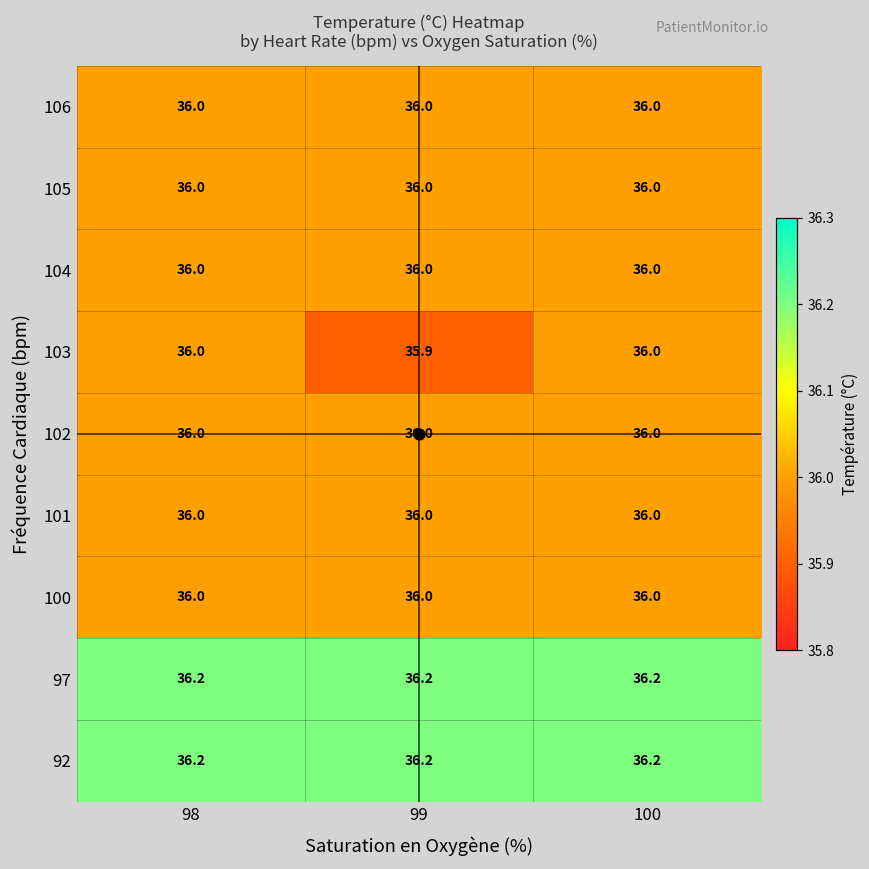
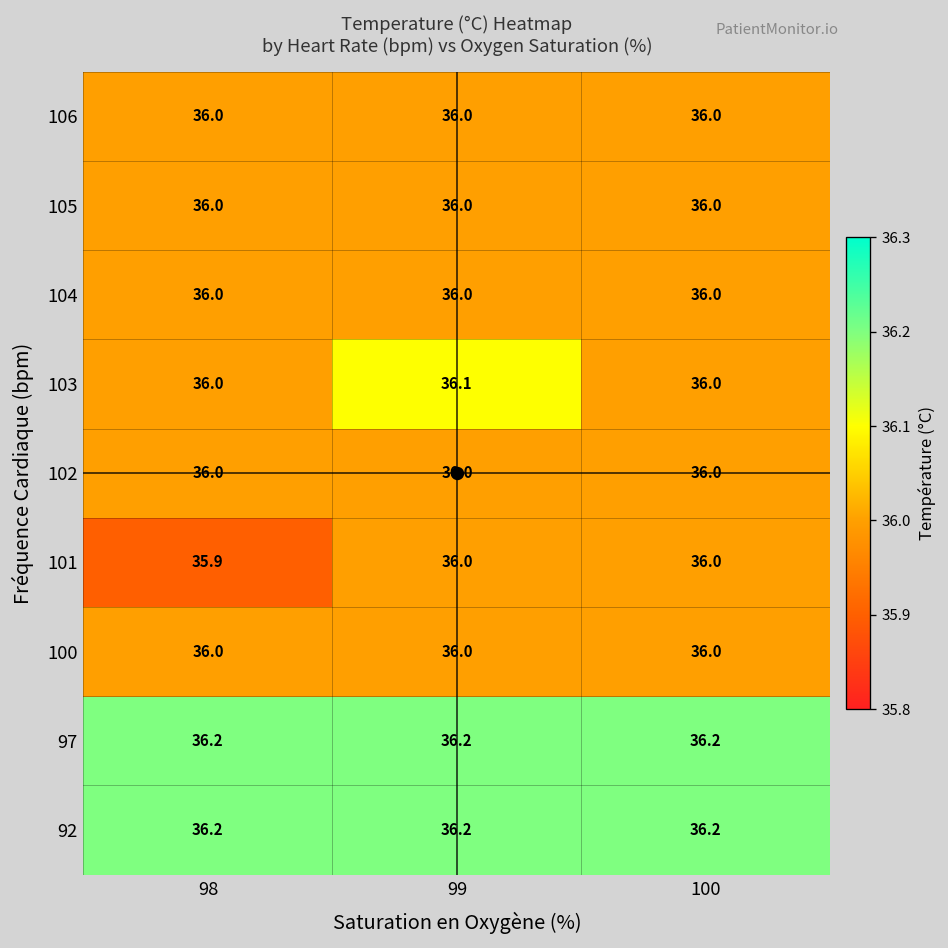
  {
    "106": {
      "98": 36.0,
      "99": 36.0,
      "100": 36.0
    },
    "105": {
      "98": 36.0,
      "99": 36.0,
      "100": 36.0
    },
    "104": {
      "98": 36.0,
      "99": 36.0,
      "100": 36.0
    },
    "103": {
      "98": 36.0,
-     "99": 35.9,
+     "99": 36.1,
      "100": 36.0
    },
    "102": {
      "98": 36.0,
      "100": 36.0
    },
    "101": {
-     "98": 36.0,
+     "98": 35.9,
      "99": 36.0,
      "100": 36.0
    },
    "100": {
      "98": 36.0,
      "99": 36.0,
      "100": 36.0
    },
    "97": {
      "98": 36.2,
      "99": 36.2,
      "100": 36.2
    },
    "92": {
      "98": 36.2,
      "99": 36.2,
      "100": 36.2
    }
  }
